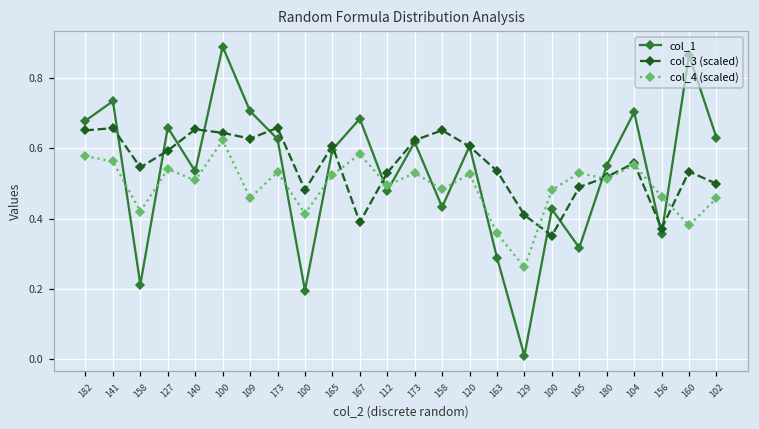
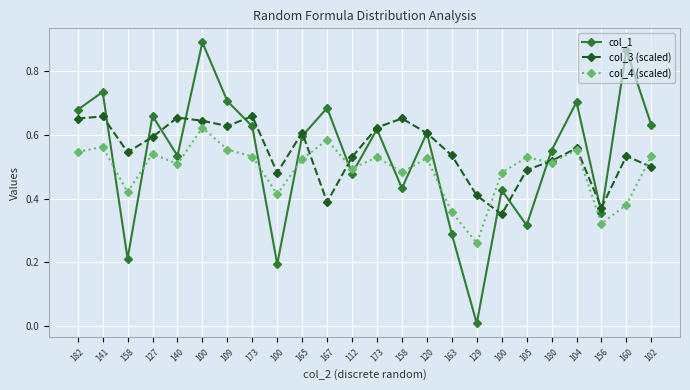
  {
    "col_4 (scaled)": {
-     "182": 0.58,
+     "182": 0.55,
      "141": 0.56,
      "127": 0.54,
      "140": 0.51,
-     "109": 0.46,
+     "109": 0.55,
      "165": 0.52,
      "167": 0.58,
      "112": 0.49,
      "120": 0.53,
      "163": 0.36,
      "129": 0.26,
      "105": 0.53,
-     "156": 0.46,
+     "156": 0.32,
      "160": 0.38,
-     "102": 0.46
+     "102": 0.53
    }
  }
